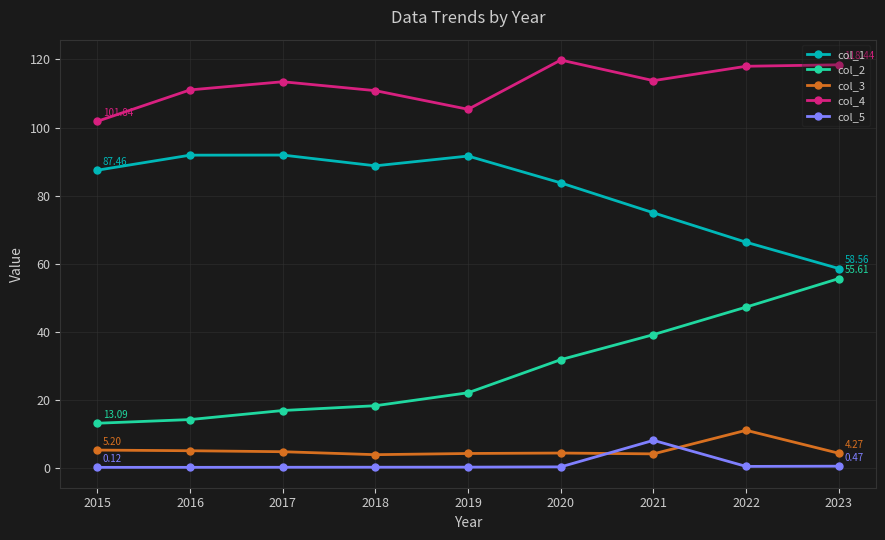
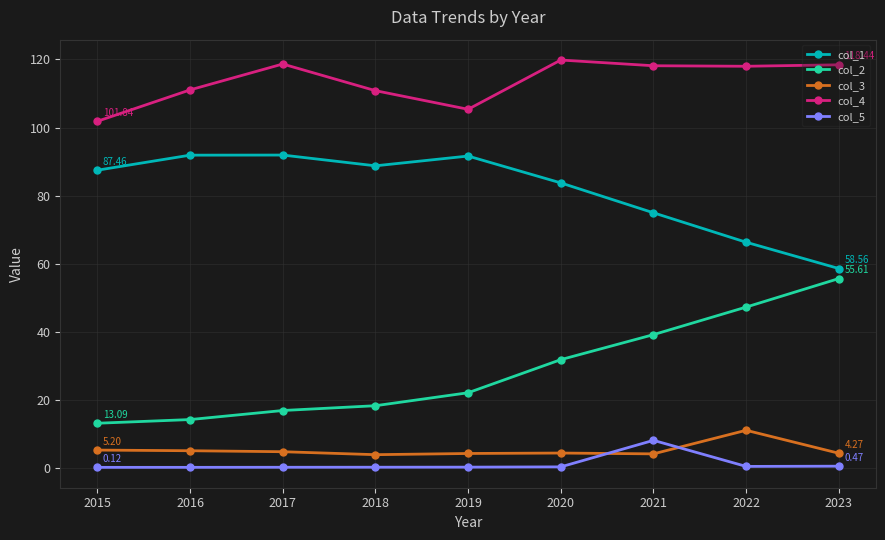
  {
    "col_3": {
      "2015": 5.20,
      "2023": 4.27
    },
    "col_4": {
      "2016": 111,
-     "2017": 113,
+     "2017": 119,
      "2018": 111,
      "2019": 105,
      "2020": 120,
-     "2021": 114,
+     "2021": 118,
      "2022": 118
    },
    "col_5": {
      "2015": 0.12,
      "2023": 0.47
    }
  }
